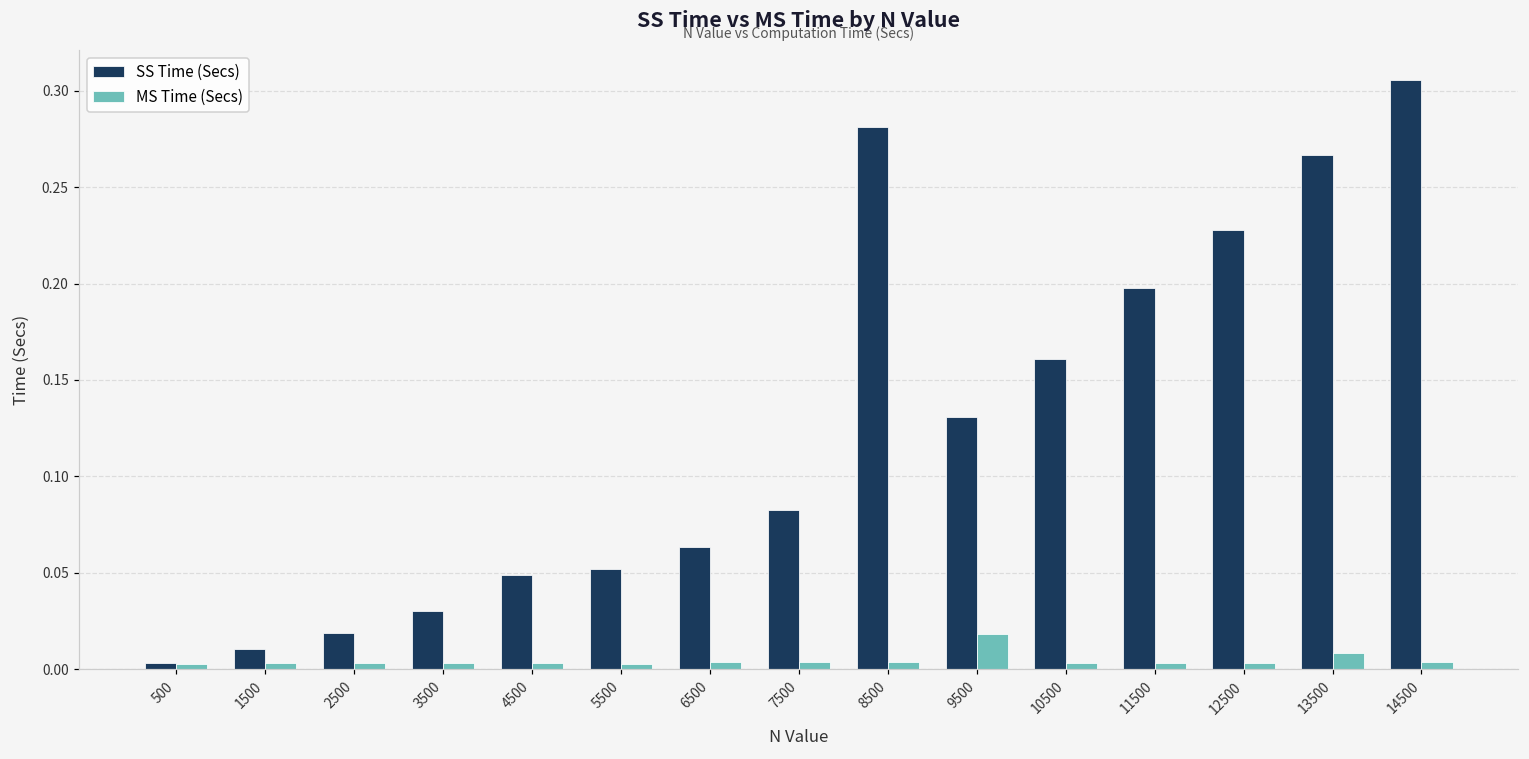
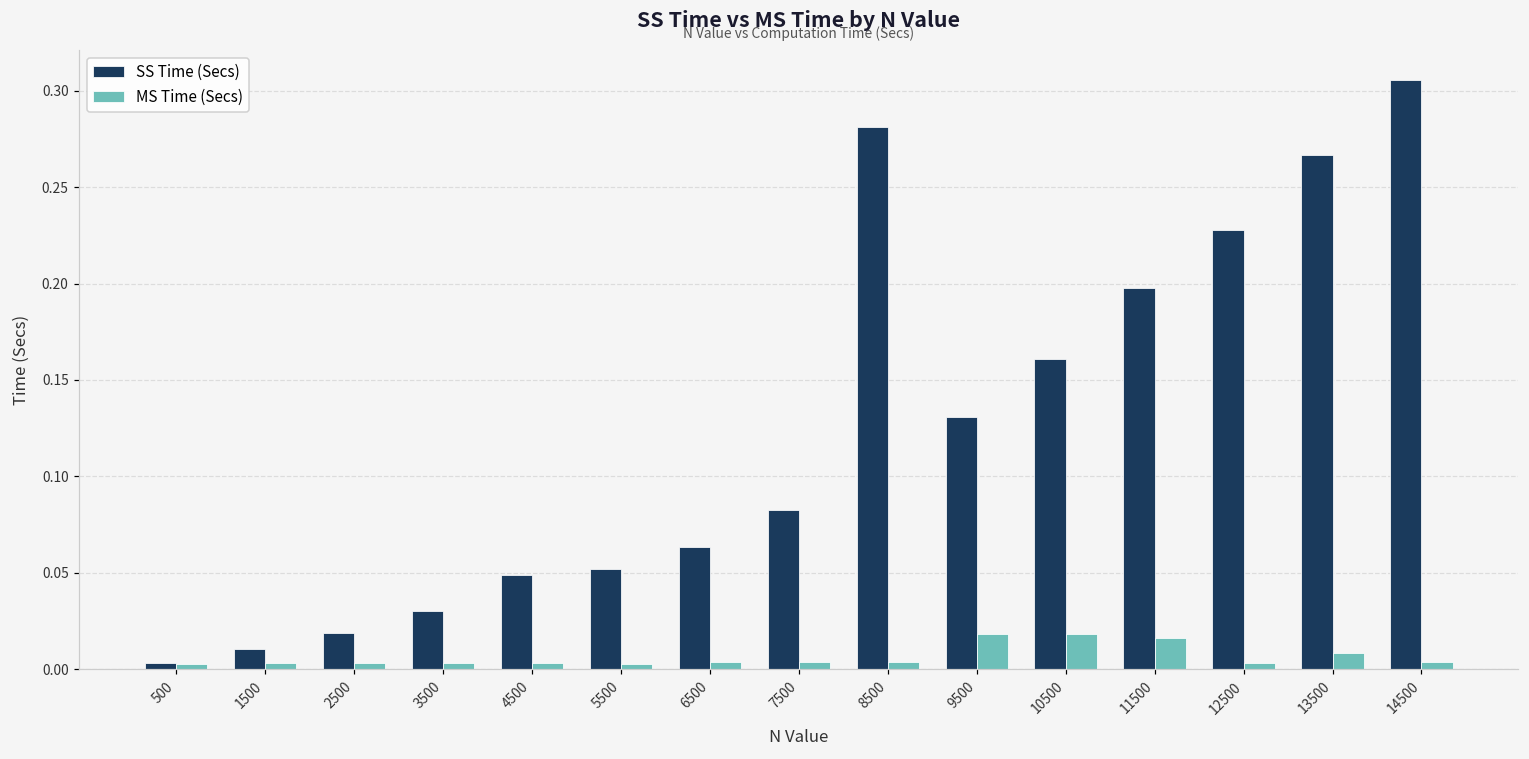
  {
    "SS Time (Secs)": {
      "500": 0.003,
      "1500": 0.010,
      "2500": 0.018,
      "3500": 0.030,
      "4500": 0.049,
      "5500": 0.052,
      "6500": 0.063,
      "7500": 0.083,
      "8500": 0.281,
      "9500": 0.131,
      "10500": 0.161,
      "11500": 0.198,
      "12500": 0.228,
      "13500": 0.267,
      "14500": 0.306
    },
    "MS Time (Secs)": {
      "500": 0.003,
      "1500": 0.003,
      "2500": 0.003,
      "3500": 0.003,
      "4500": 0.003,
      "5500": 0.003,
      "6500": 0.004,
      "7500": 0.004,
      "8500": 0.004,
      "9500": 0.018,
-     "10500": 0.003,
-     "11500": 0.003,
+     "10500": 0.018,
+     "11500": 0.016,
      "12500": 0.003,
      "13500": 0.008,
      "14500": 0.004
    }
  }
